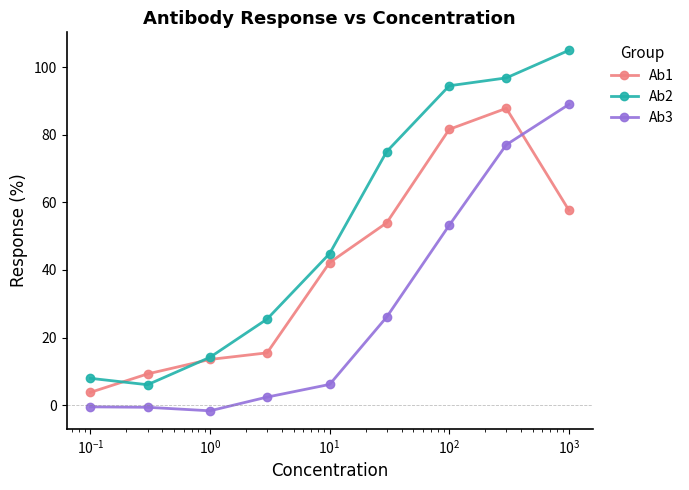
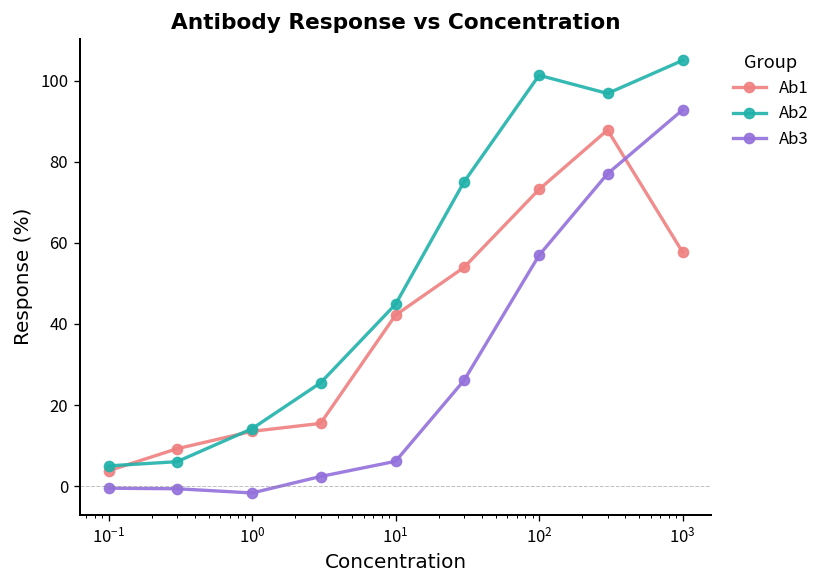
  {
    "Ab1": {
      "10^-1": 4,
      "10^1": 42,
-     "10^2": 82,
+     "10^2": 73,
      "10^3": 58
    },
    "Ab2": {
-     "10^-1": 8,
+     "10^-1": 5,
      "10^1": 45,
-     "10^2": 95,
+     "10^2": 101,
      "10^3": 105
    },
    "Ab3": {
      "10^-1": -1,
      "10^0": -2,
      "10^1": 6,
-     "10^2": 53,
-     "10^3": 89
+     "10^2": 57,
+     "10^3": 93
    }
  }
